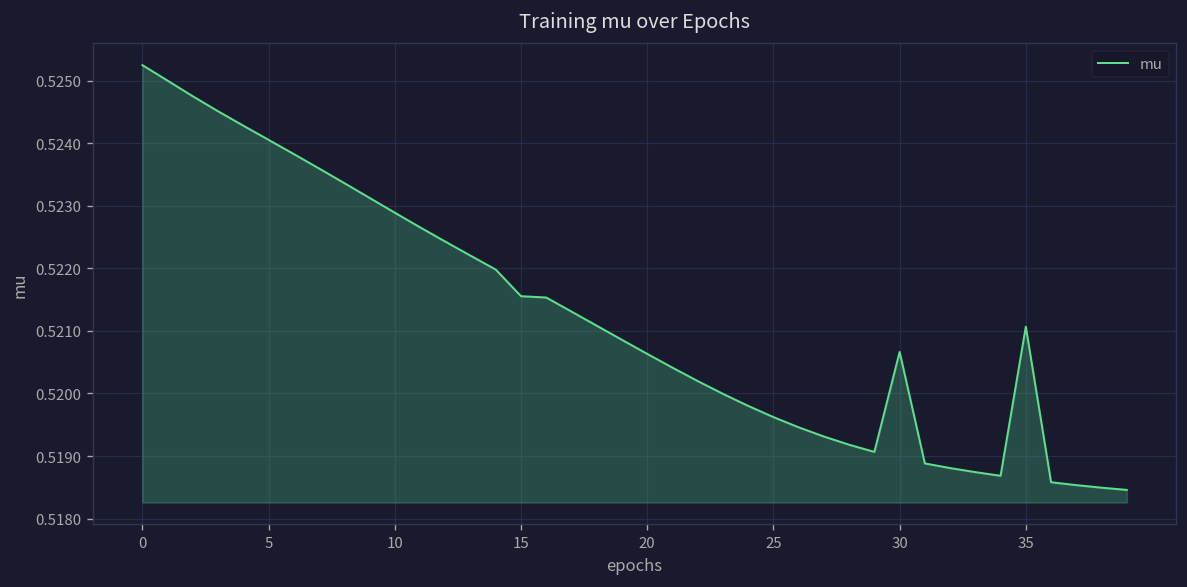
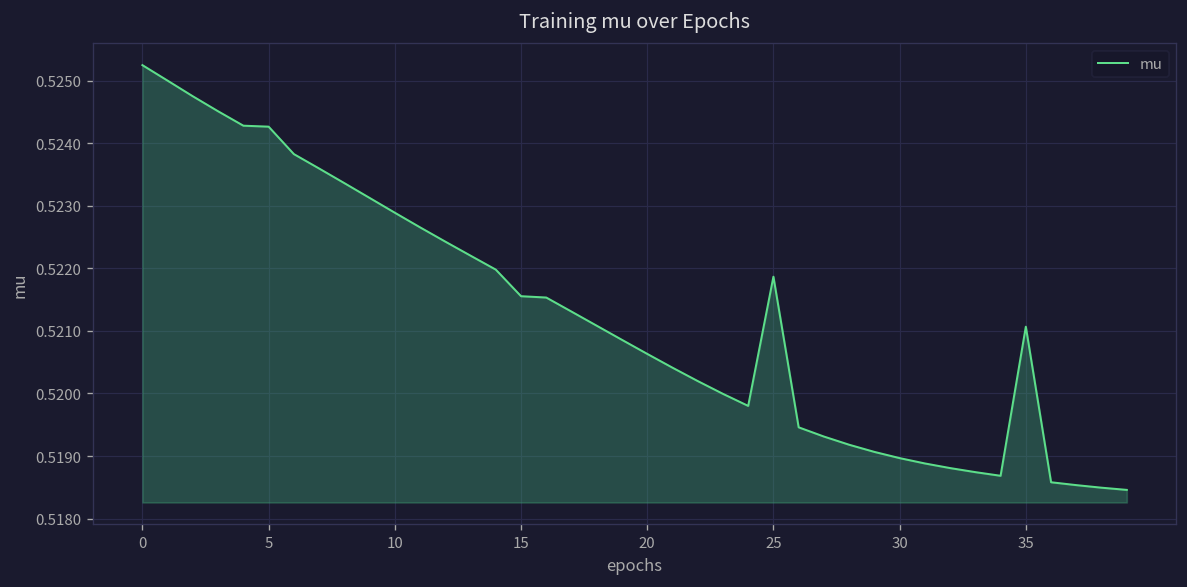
  {
    "0": 0.5252,
-   "5": 0.5241,
+   "5": 0.5243,
    "10": 0.5229,
    "15": 0.5216,
    "20": 0.5206,
-   "25": 0.5196,
-   "30": 0.5207,
+   "25": 0.5219,
+   "30": 0.5190,
    "35": 0.5211
  }
